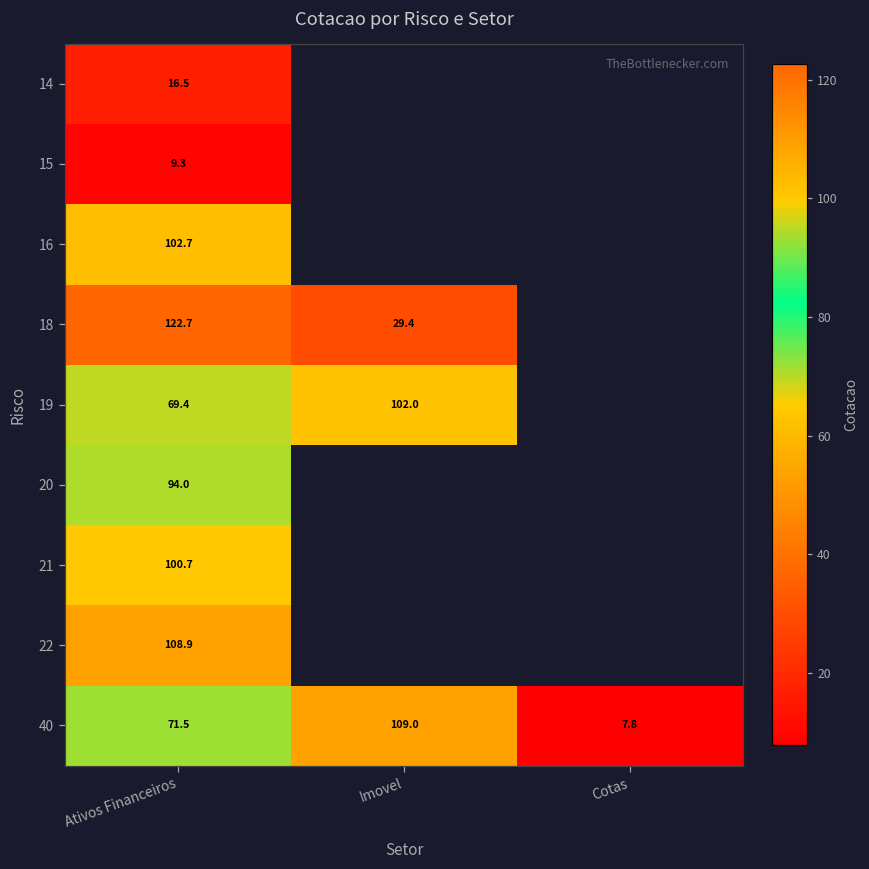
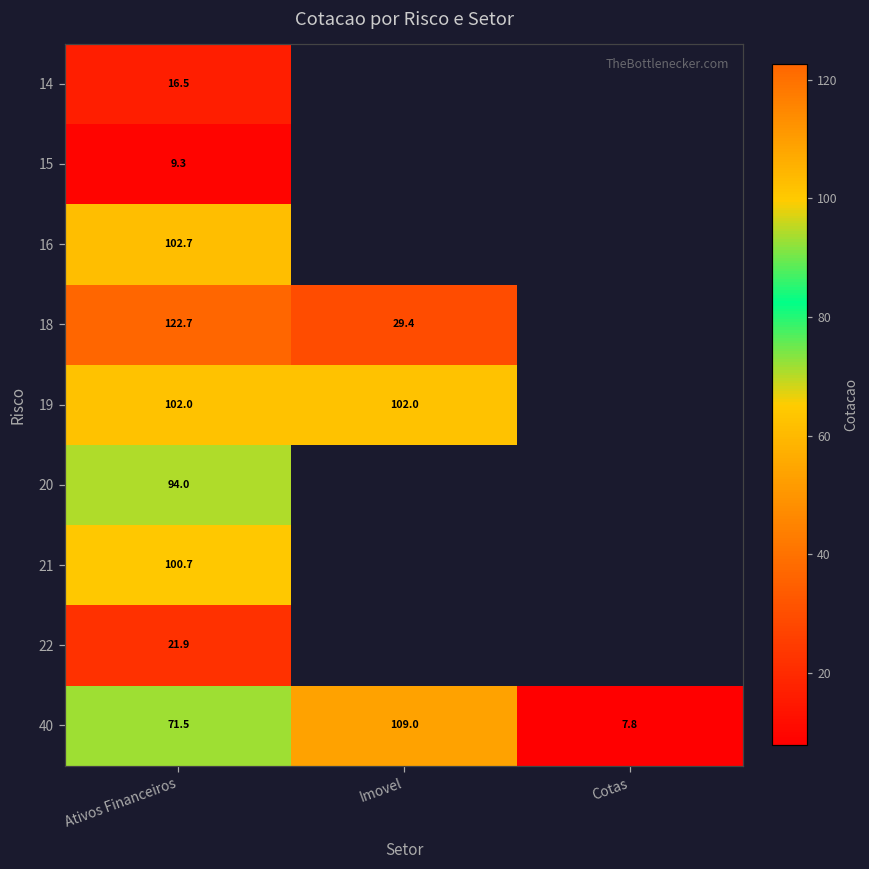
  {
    "14": {
      "Ativos Financeiros": 16.5
    },
    "15": {
      "Ativos Financeiros": 9.3
    },
    "16": {
      "Ativos Financeiros": 102.7
    },
    "18": {
      "Ativos Financeiros": 122.7,
      "Imovel": 29.4
    },
    "19": {
-     "Ativos Financeiros": 69.4,
+     "Ativos Financeiros": 102.0,
      "Imovel": 102.0
    },
    "20": {
      "Ativos Financeiros": 94.0
    },
    "21": {
      "Ativos Financeiros": 100.7
    },
    "22": {
-     "Ativos Financeiros": 108.9
+     "Ativos Financeiros": 21.9
    },
    "40": {
      "Ativos Financeiros": 71.5,
      "Imovel": 109.0,
      "Cotas": 7.8
    }
  }
